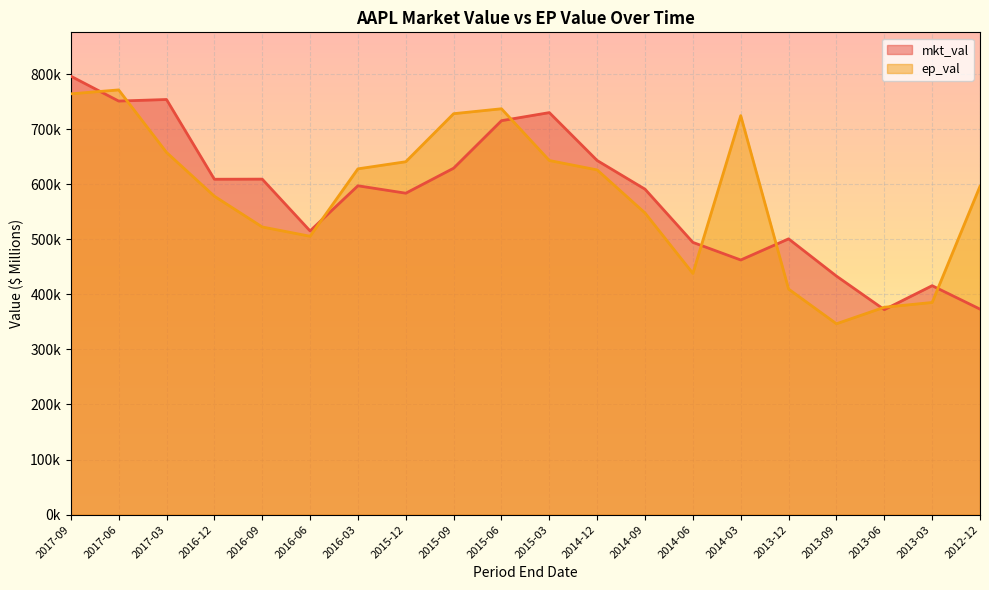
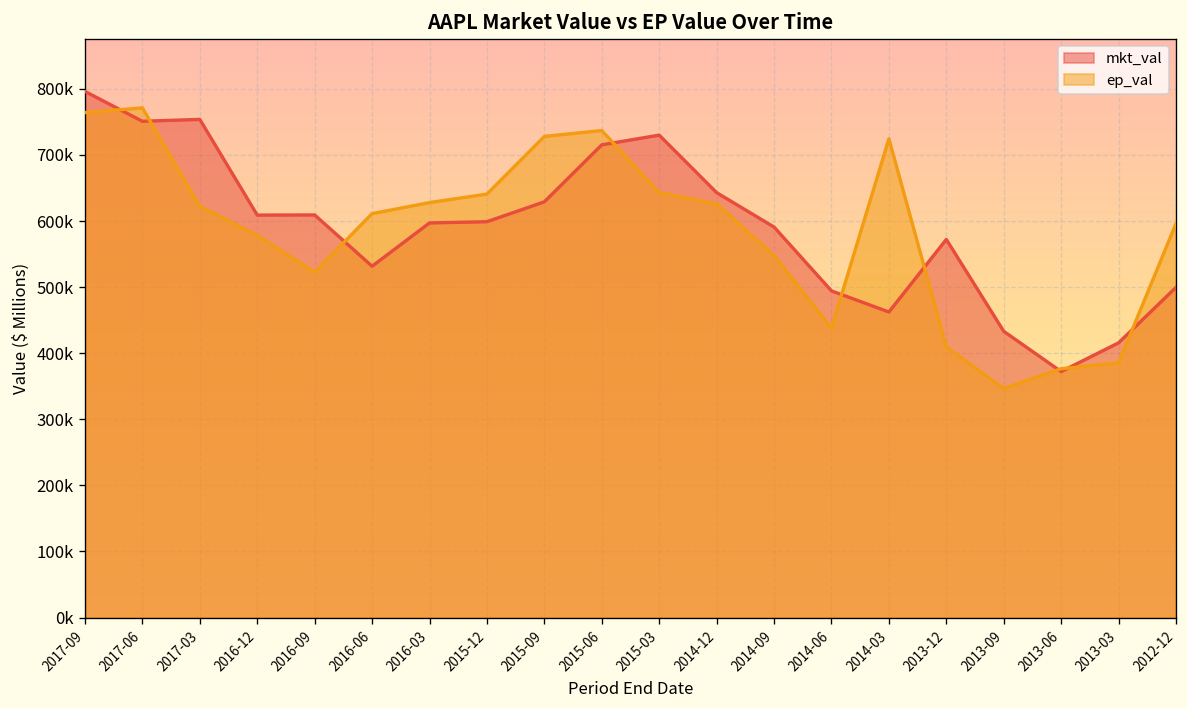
  {
    "mkt_val": {
      "2017-09": 800000,
      "2017-06": 750000,
      "2017-03": 750000,
      "2016-12": 610000,
      "2016-09": 610000,
-     "2016-06": 520000,
+     "2016-06": 530000,
      "2016-03": 600000,
-     "2015-12": 580000,
+     "2015-12": 600000,
      "2015-09": 630000,
      "2015-06": 720000,
      "2015-03": 730000,
      "2014-12": 640000,
      "2014-09": 590000,
      "2014-06": 490000,
      "2014-03": 460000,
-     "2013-12": 500000,
+     "2013-12": 570000,
      "2013-09": 430000,
      "2013-03": 420000,
-     "2012-12": 370000
+     "2012-12": 500000
    },
    "ep_val": {
      "2017-09": 760000,
      "2017-06": 770000,
-     "2017-03": 660000,
+     "2017-03": 620000,
      "2016-12": 580000,
      "2016-09": 520000,
-     "2016-06": 510000,
+     "2016-06": 610000,
      "2016-03": 630000,
      "2015-12": 640000,
      "2015-09": 730000,
      "2015-06": 740000,
      "2015-03": 640000,
      "2014-12": 630000,
      "2014-09": 550000,
      "2014-06": 440000,
      "2014-03": 720000,
      "2013-12": 410000,
      "2013-09": 350000,
      "2013-03": 390000,
      "2012-12": 600000
    }
  }
